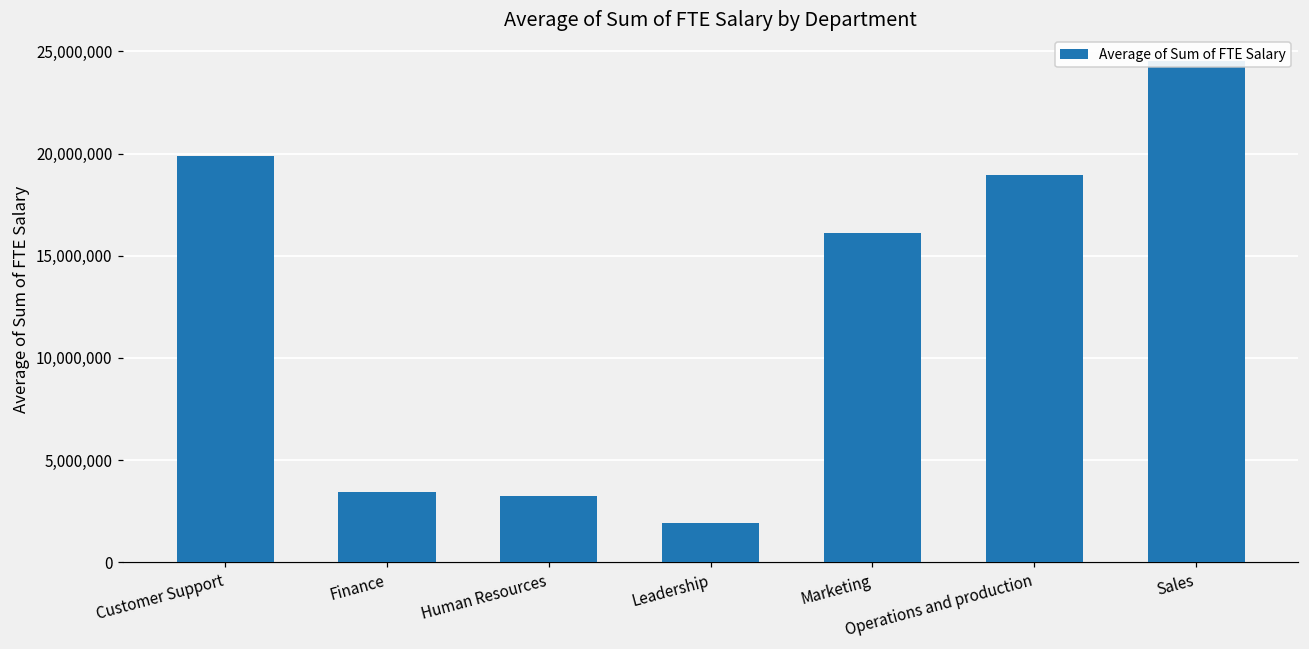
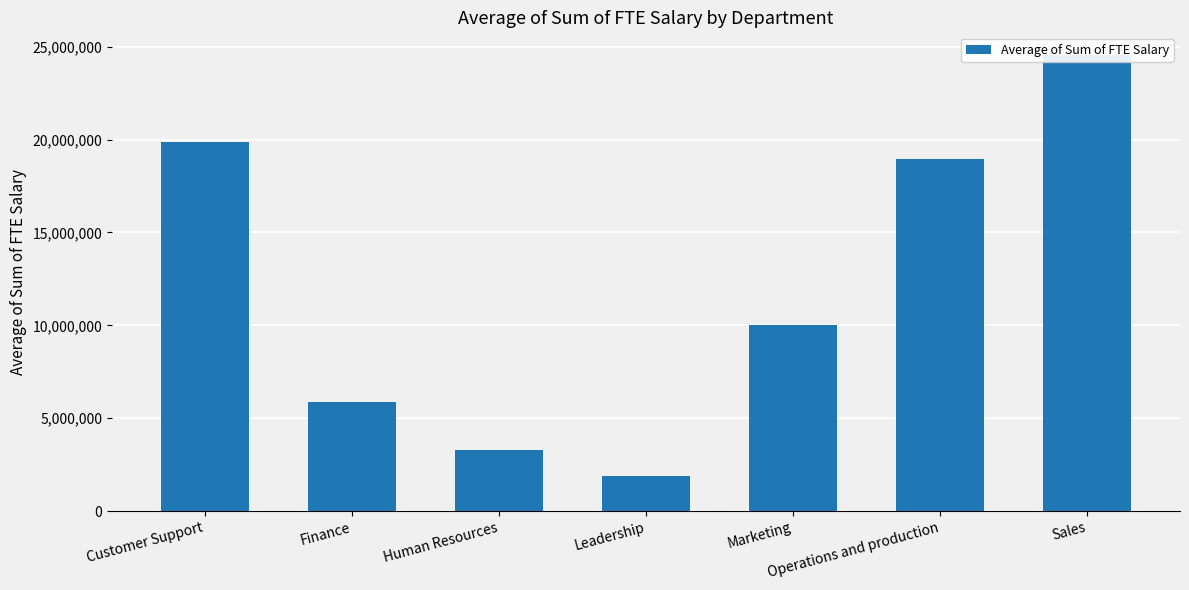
  {
    "Customer Support": "19,900,000",
-   "Finance": "3,400,000",
+   "Finance": "5,900,000",
    "Human Resources": "3,300,000",
    "Leadership": "1,900,000",
-   "Marketing": "16,100,000",
+   "Marketing": "10,000,000",
    "Operations and production": "18,900,000"
  }
